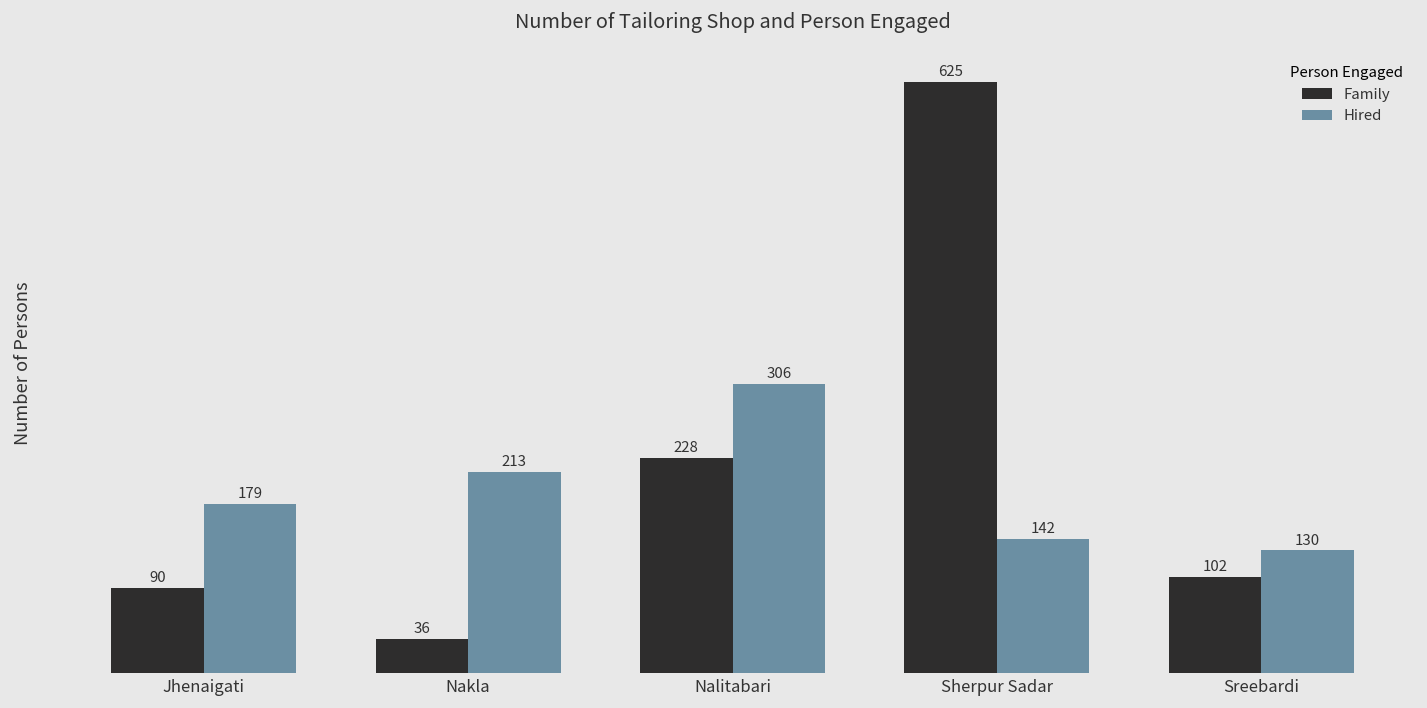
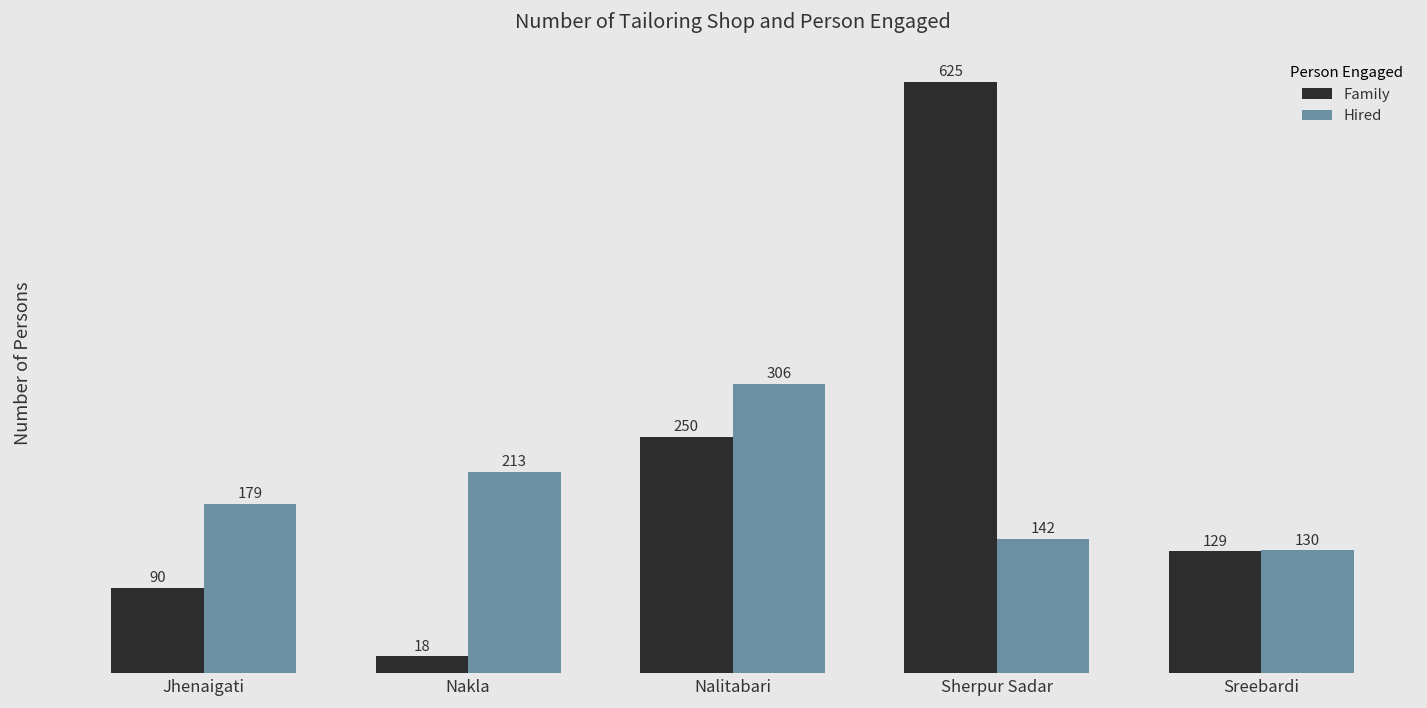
  {
    "Family": {
      "Jhenaigati": 90,
-     "Nakla": 36,
-     "Nalitabari": 228,
+     "Nakla": 18,
+     "Nalitabari": 250,
      "Sherpur Sadar": 625,
-     "Sreebardi": 102
+     "Sreebardi": 129
    },
    "Hired": {
      "Jhenaigati": 179,
      "Nakla": 213,
      "Nalitabari": 306,
      "Sherpur Sadar": 142,
      "Sreebardi": 130
    }
  }
